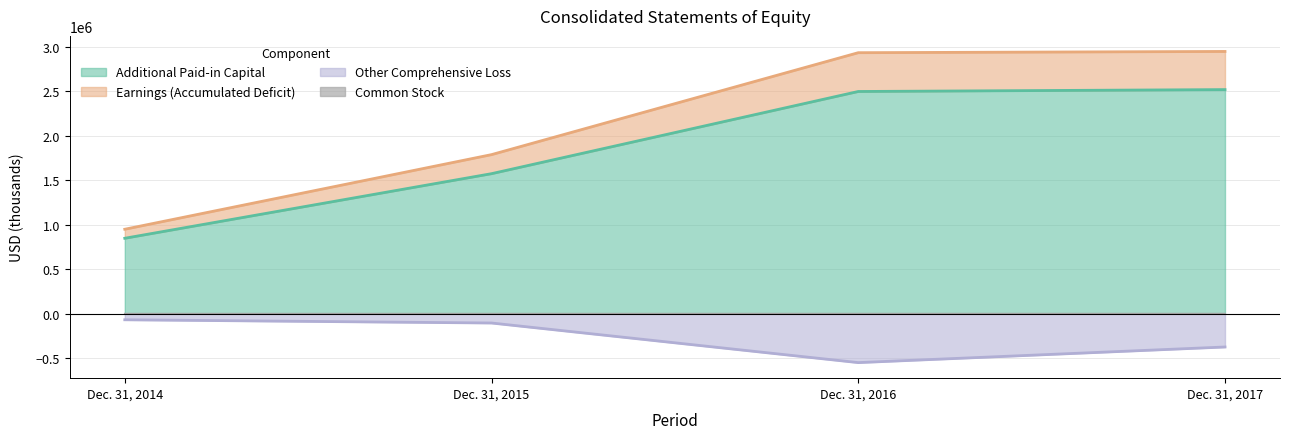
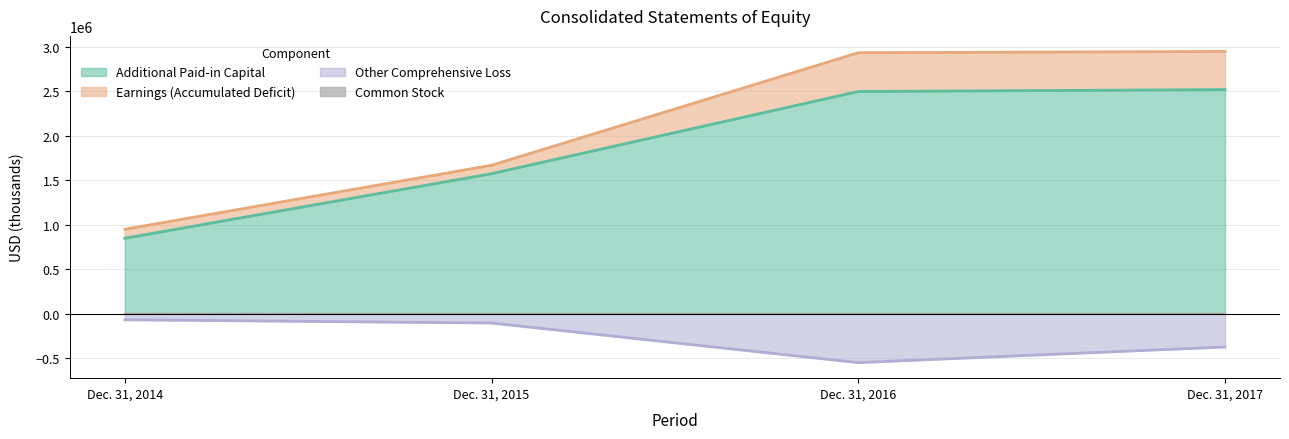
  {
    "Earnings (Accumulated Deficit)": {
      "Dec. 31, 2014": 100000,
-     "Dec. 31, 2015": 200000,
+     "Dec. 31, 2015": 100000,
      "Dec. 31, 2016": 400000,
      "Dec. 31, 2017": 400000
    }
  }
